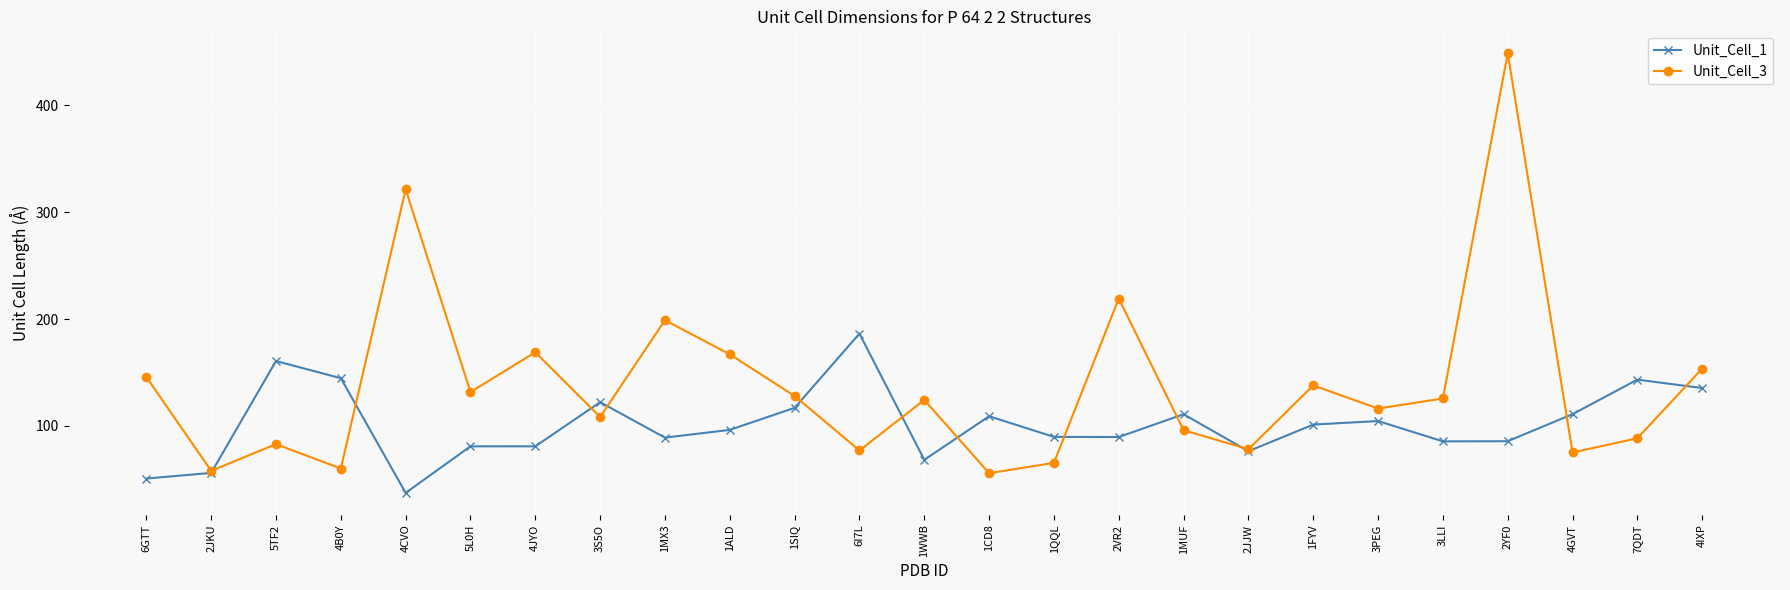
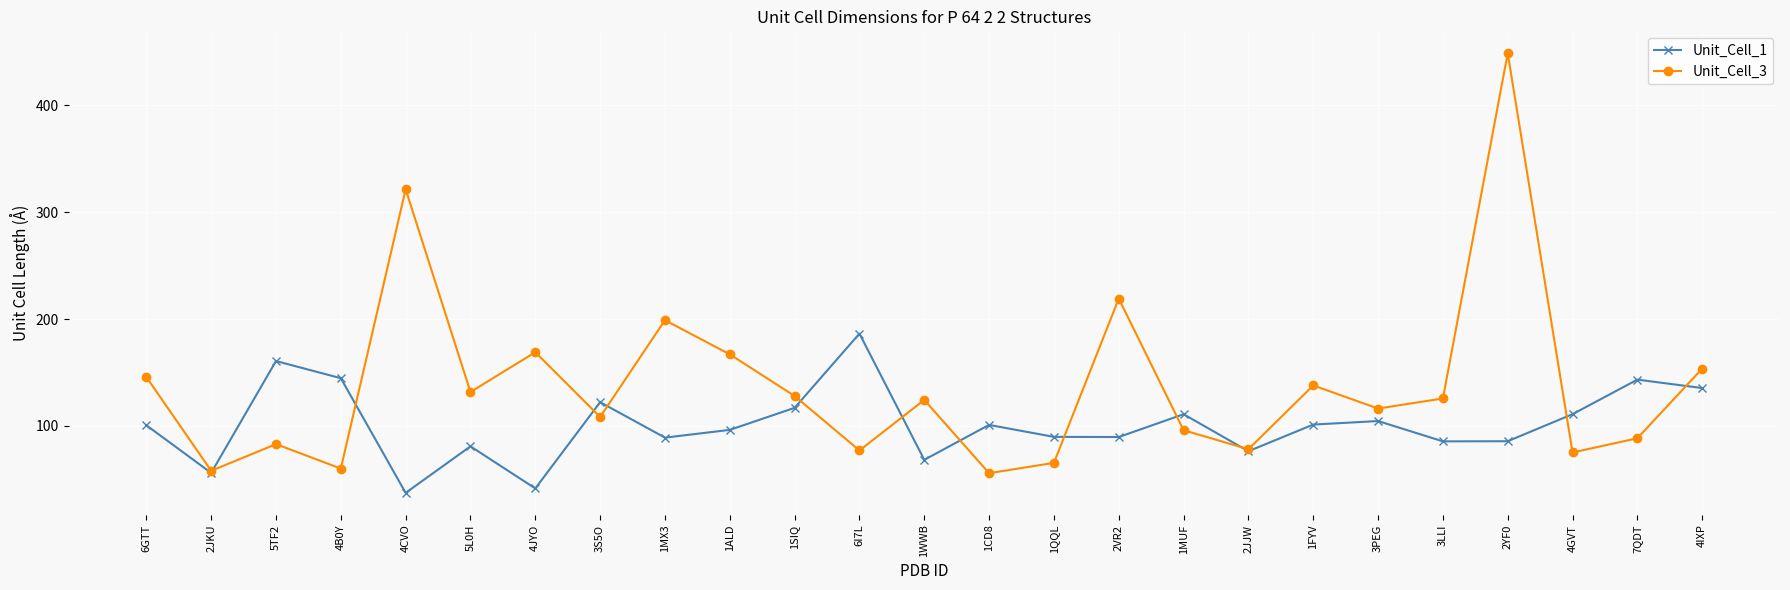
  {
    "Unit_Cell_1": {
-     "6GTT": 51,
+     "6GTT": 101,
      "5TF2": 161,
      "4B0Y": 145,
      "4CVO": 37,
      "5L0H": 81,
-     "4JYO": 81,
+     "4JYO": 42,
      "3S5O": 122,
      "1MX3": 89,
      "1ALD": 96,
      "1SIQ": 117,
      "6I7L": 186,
      "1WWB": 68,
-     "1CD8": 109,
+     "1CD8": 101,
      "1QQL": 90,
      "2VR2": 90,
      "1MUF": 111,
      "1FYV": 101,
      "3PEG": 105,
      "3LLI": 86,
      "2YF0": 86,
      "4GVT": 111,
      "7QDT": 143,
      "4IXP": 135
    },
    "Unit_Cell_3": {
      "6GTT": 146,
      "5TF2": 83,
      "4B0Y": 60,
      "4CVO": 321,
      "5L0H": 132,
      "4JYO": 169,
      "3S5O": 108,
      "1MX3": 199,
      "1ALD": 167,
      "1SIQ": 128,
      "6I7L": 77,
      "1WWB": 124,
      "1CD8": 56,
      "1QQL": 66,
      "2VR2": 219,
      "1MUF": 96,
      "1FYV": 138,
      "3PEG": 116,
      "3LLI": 126,
      "2YF0": 448,
      "4GVT": 75,
      "7QDT": 89,
      "4IXP": 154
    }
  }
